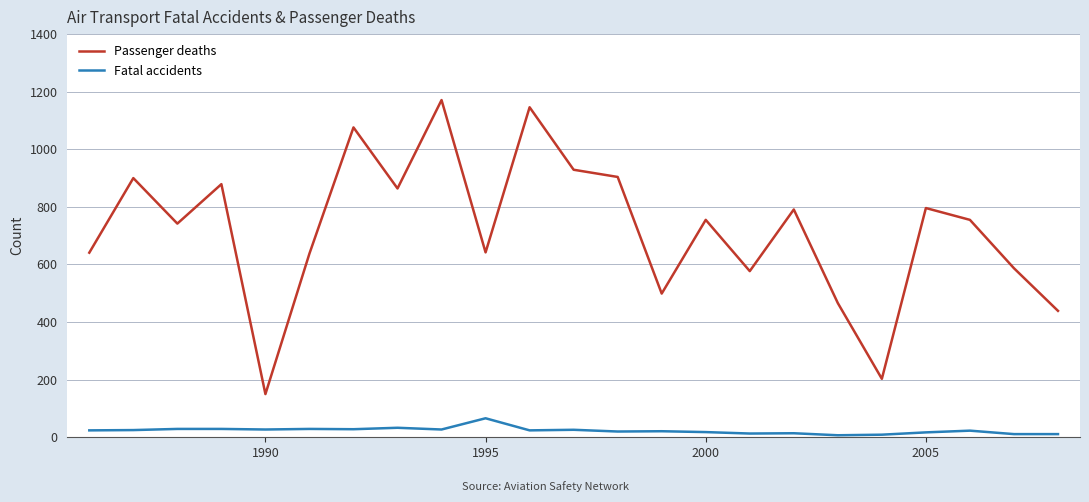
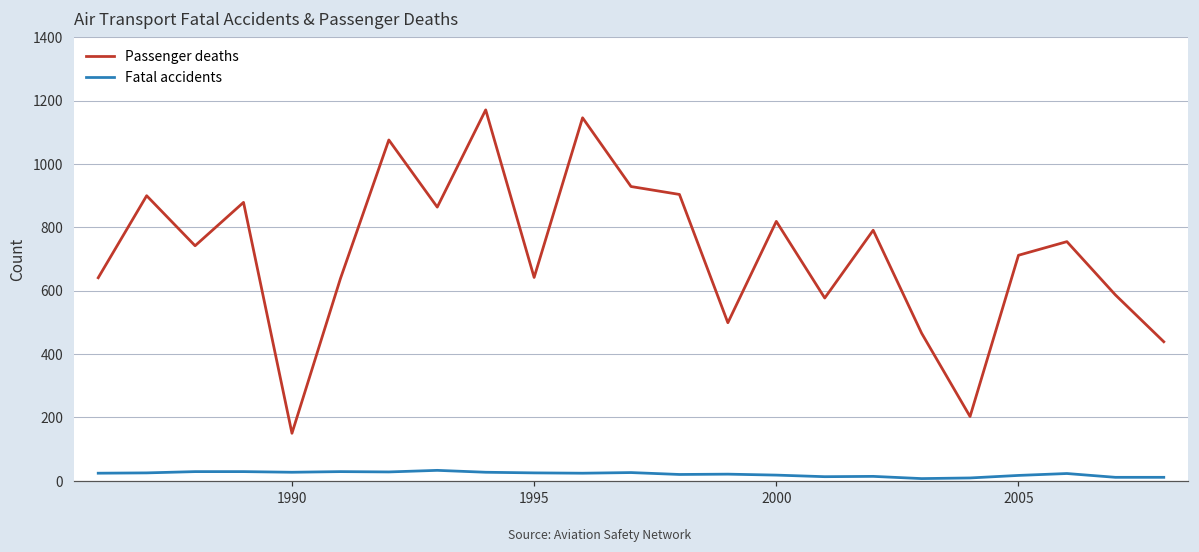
  {
    "Passenger deaths": {
      "1990": 150,
      "1995": 640,
-     "2000": 760,
-     "2005": 800
+     "2000": 820,
+     "2005": 710
    },
    "Fatal accidents": {
      "1990": 30,
-     "1995": 70,
+     "1995": 30,
      "2000": 20,
      "2005": 20
    }
  }
